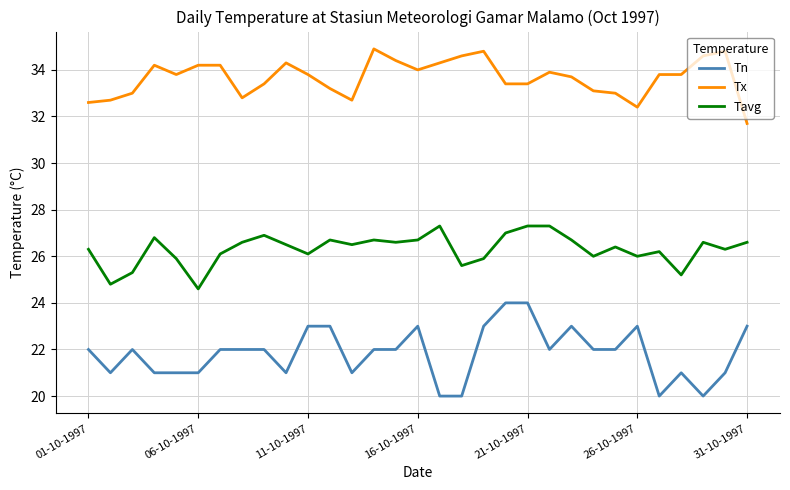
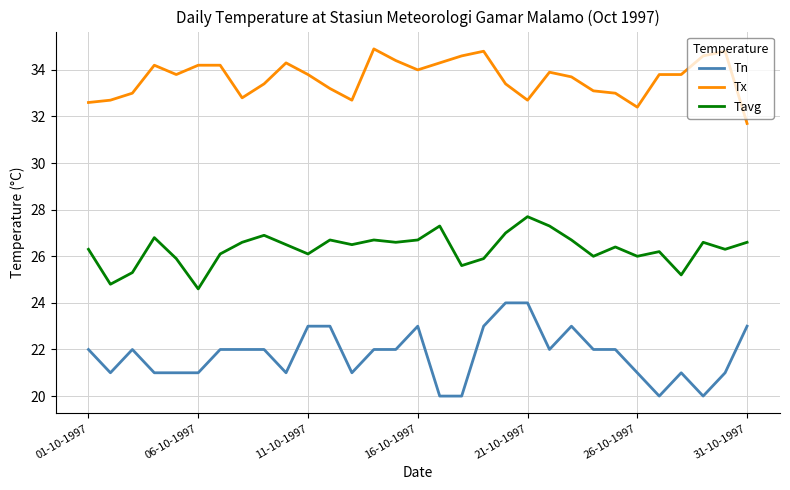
  {
    "Tn": {
      "01-10-1997": 22,
      "06-10-1997": 21,
      "11-10-1997": 23,
      "16-10-1997": 23,
      "21-10-1997": 24,
-     "26-10-1997": 23,
+     "26-10-1997": 21,
      "31-10-1997": 23
    },
    "Tx": {
      "01-10-1997": 32.6,
      "06-10-1997": 34.2,
      "11-10-1997": 33.8,
      "16-10-1997": 34.0,
-     "21-10-1997": 33.4,
+     "21-10-1997": 32.7,
      "26-10-1997": 32.4,
      "31-10-1997": 31.7
    },
    "Tavg": {
      "01-10-1997": 26.3,
      "06-10-1997": 24.6,
      "11-10-1997": 26.1,
      "16-10-1997": 26.7,
-     "21-10-1997": 27.3,
+     "21-10-1997": 27.7,
      "26-10-1997": 26.0,
      "31-10-1997": 26.6
    }
  }
